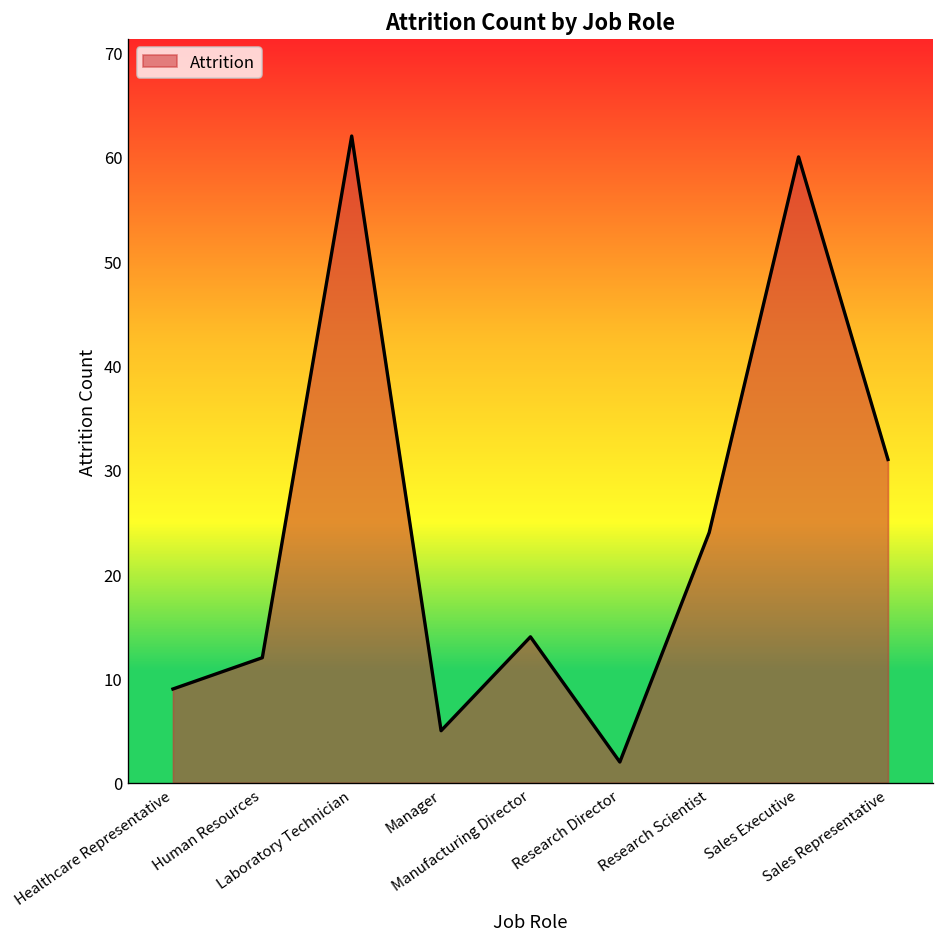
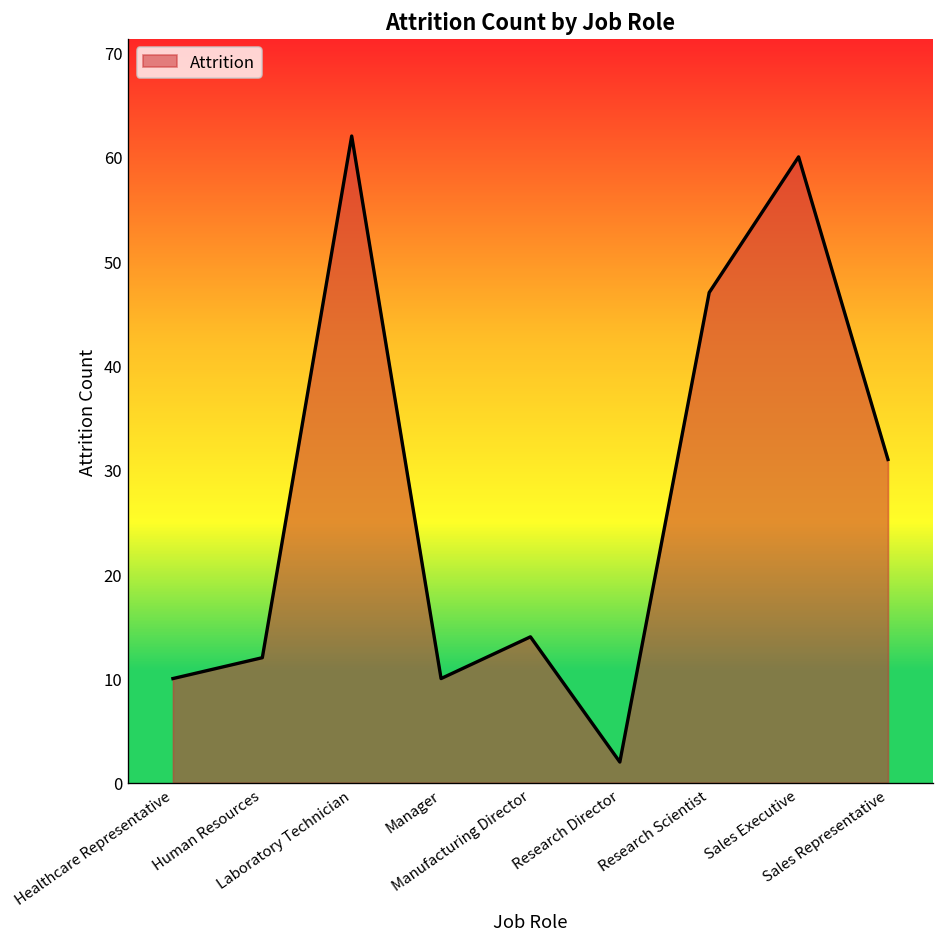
  {
-   "Healthcare Representative": 9,
+   "Healthcare Representative": 10,
    "Human Resources": 12,
    "Laboratory Technician": 62,
-   "Manager": 5,
+   "Manager": 10,
    "Manufacturing Director": 14,
    "Research Director": 2,
-   "Research Scientist": 24,
+   "Research Scientist": 47,
    "Sales Executive": 60,
    "Sales Representative": 31
  }
